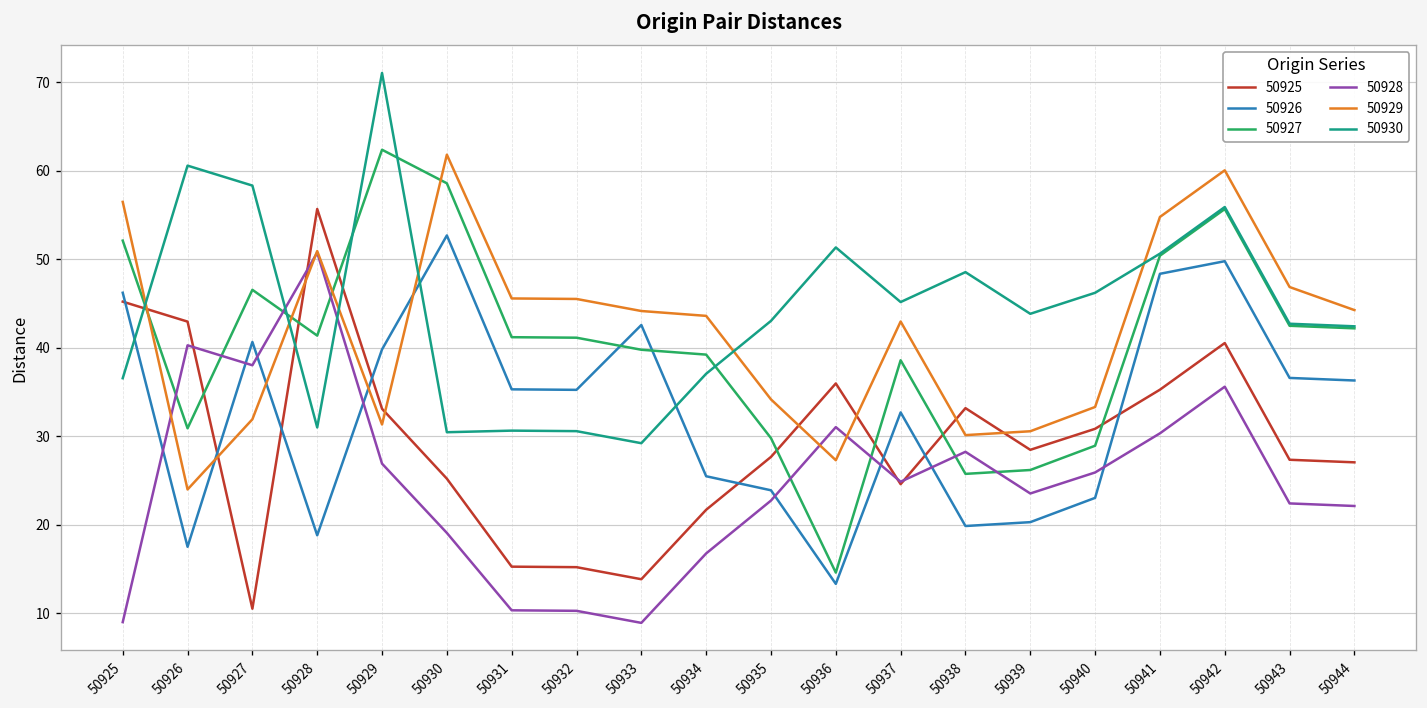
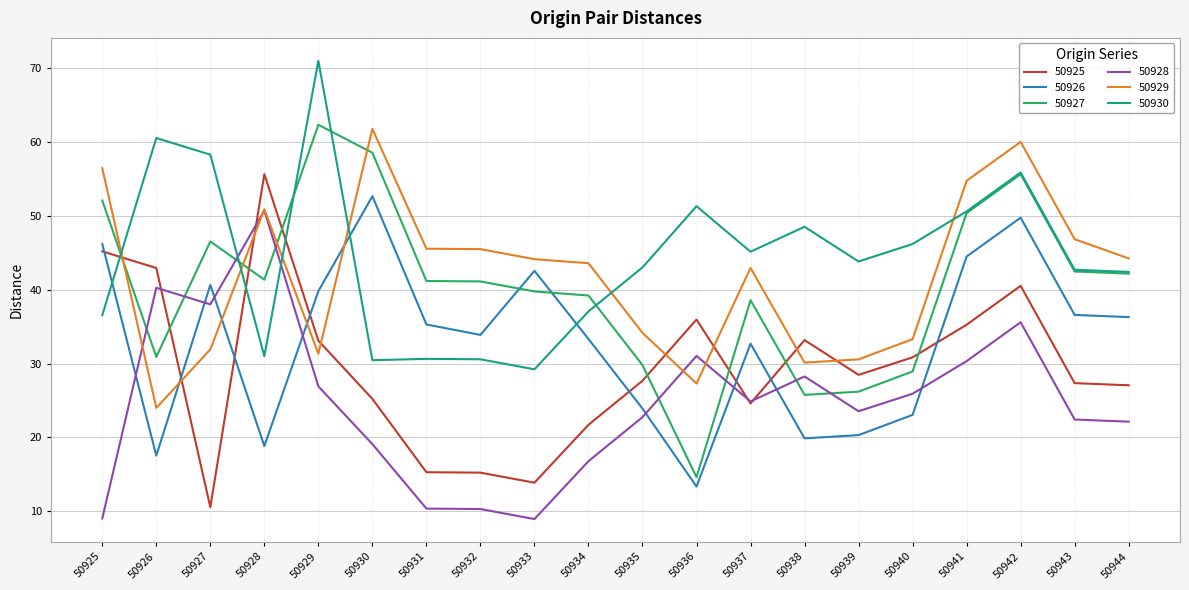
  {
    "50925": {
      "50925": 45,
      "50926": 43,
      "50927": 11,
      "50928": 56,
      "50929": 33,
      "50930": 25,
      "50931": 15,
      "50932": 15,
      "50933": 14,
      "50934": 22,
      "50935": 28,
      "50936": 36,
      "50938": 33,
      "50939": 28,
      "50940": 31,
      "50941": 35,
      "50942": 41,
      "50943": 27,
      "50944": 27
    },
    "50926": {
      "50925": 46,
      "50926": 18,
      "50927": 41,
      "50928": 19,
      "50929": 40,
      "50930": 53,
      "50931": 35,
-     "50932": 35,
+     "50932": 34,
      "50933": 43,
-     "50934": 25,
+     "50934": 33,
      "50935": 24,
      "50936": 13,
      "50937": 33,
      "50938": 20,
      "50939": 20,
      "50940": 23,
-     "50941": 48,
+     "50941": 45,
      "50942": 50,
      "50943": 37,
      "50944": 36
    },
    "50928": {
      "50925": 9,
      "50926": 40,
      "50927": 38,
      "50929": 27,
      "50930": 19,
      "50931": 10,
      "50932": 10,
      "50933": 9,
      "50934": 17,
      "50935": 23,
      "50936": 31,
      "50938": 28,
      "50939": 24,
      "50940": 26,
      "50941": 30,
      "50942": 36,
      "50943": 22,
      "50944": 22
    },
    "50929": {
      "50925": 56,
      "50926": 24,
      "50927": 32,
      "50929": 31,
      "50930": 62,
      "50931": 46,
      "50932": 46,
      "50933": 44,
      "50934": 44,
      "50935": 34,
      "50936": 27,
      "50937": 43,
      "50938": 30,
      "50939": 31,
      "50940": 33,
      "50941": 55,
      "50942": 60,
      "50943": 47,
      "50944": 44
    }
  }
